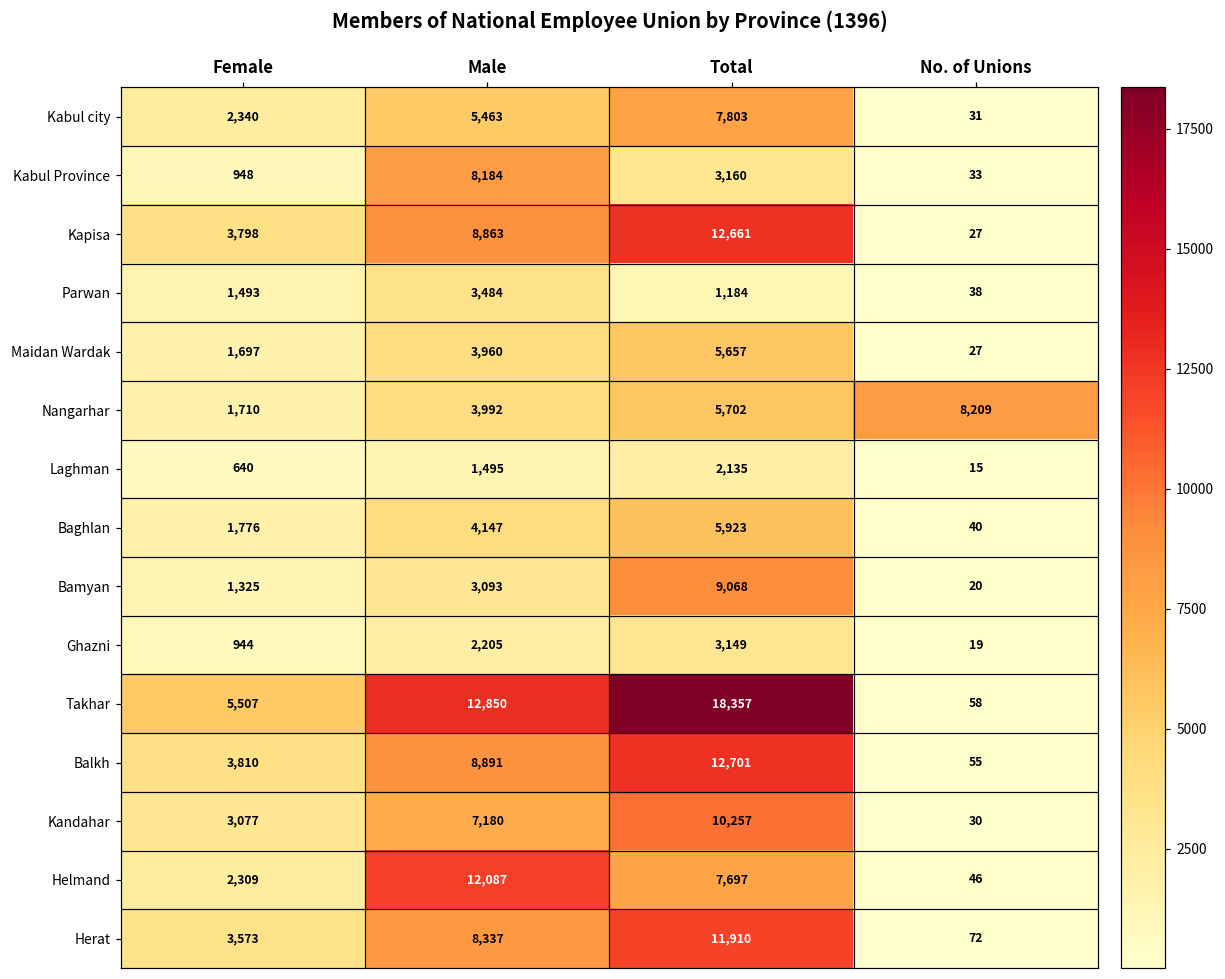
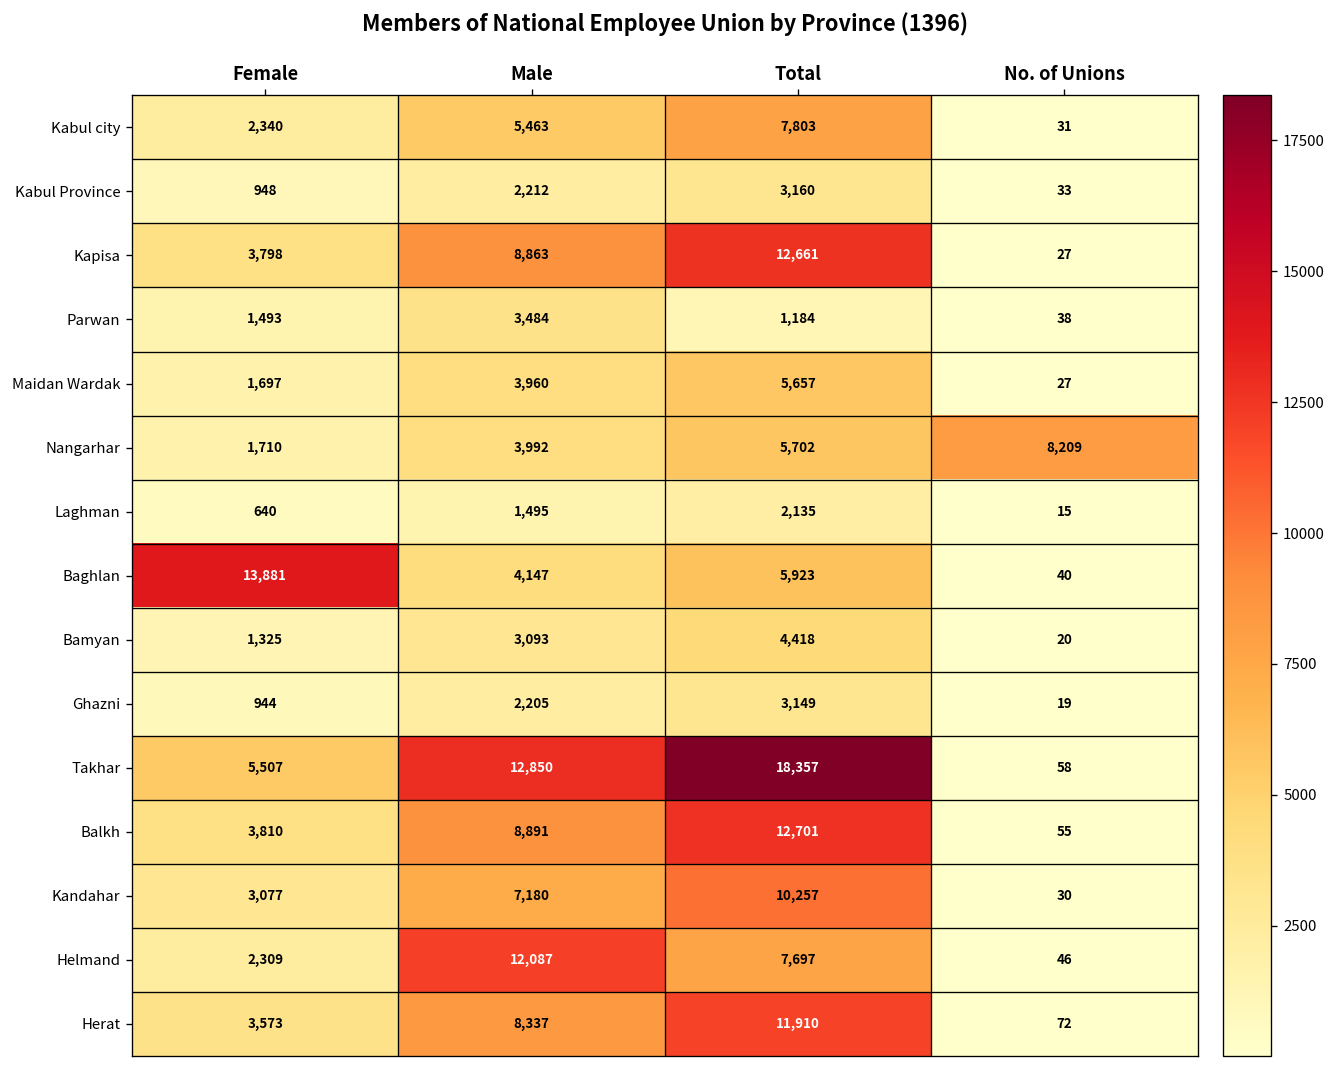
  {
    "Kabul city": {
      "Female": "2,340",
      "Male": "5,463",
      "Total": "7,803",
      "No. of Unions": "31"
    },
    "Kabul Province": {
      "Female": "948",
-     "Male": "8,184",
+     "Male": "2,212",
      "Total": "3,160",
      "No. of Unions": "33"
    },
    "Kapisa": {
      "Female": "3,798",
      "Male": "8,863",
      "Total": "12,661",
      "No. of Unions": "27"
    },
    "Parwan": {
      "Female": "1,493",
      "Male": "3,484",
      "Total": "1,184",
      "No. of Unions": "38"
    },
    "Maidan Wardak": {
      "Female": "1,697",
      "Male": "3,960",
      "Total": "5,657",
      "No. of Unions": "27"
    },
    "Nangarhar": {
      "Female": "1,710",
      "Male": "3,992",
      "Total": "5,702",
      "No. of Unions": "8,209"
    },
    "Laghman": {
      "Female": "640",
      "Male": "1,495",
      "Total": "2,135",
      "No. of Unions": "15"
    },
    "Baghlan": {
-     "Female": "1,776",
+     "Female": "13,881",
      "Male": "4,147",
      "Total": "5,923",
      "No. of Unions": "40"
    },
    "Bamyan": {
      "Female": "1,325",
      "Male": "3,093",
-     "Total": "9,068",
+     "Total": "4,418",
      "No. of Unions": "20"
    },
    "Ghazni": {
      "Female": "944",
      "Male": "2,205",
      "Total": "3,149",
      "No. of Unions": "19"
    },
    "Takhar": {
      "Female": "5,507",
      "Male": "12,850",
      "Total": "18,357",
      "No. of Unions": "58"
    },
    "Balkh": {
      "Female": "3,810",
      "Male": "8,891",
      "Total": "12,701",
      "No. of Unions": "55"
    },
    "Kandahar": {
      "Female": "3,077",
      "Male": "7,180",
      "Total": "10,257",
      "No. of Unions": "30"
    },
    "Helmand": {
      "Female": "2,309",
      "Male": "12,087",
      "Total": "7,697",
      "No. of Unions": "46"
    },
    "Herat": {
      "Female": "3,573",
      "Male": "8,337",
      "Total": "11,910",
      "No. of Unions": "72"
    }
  }
